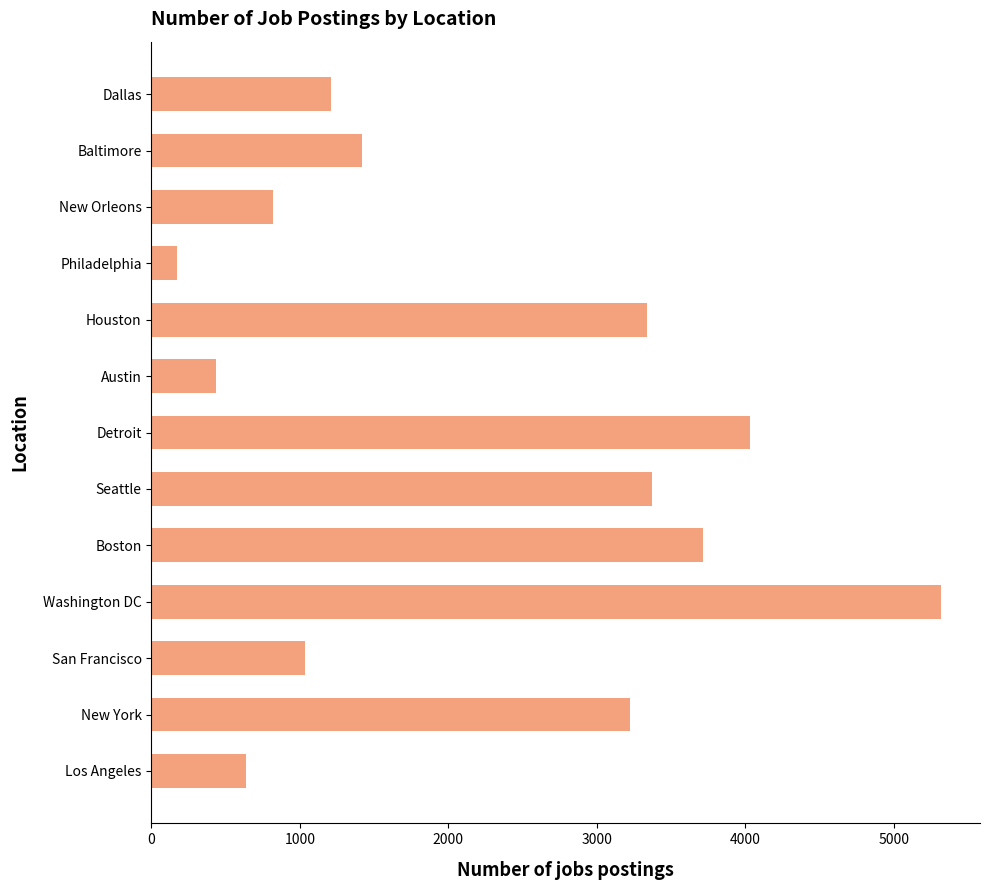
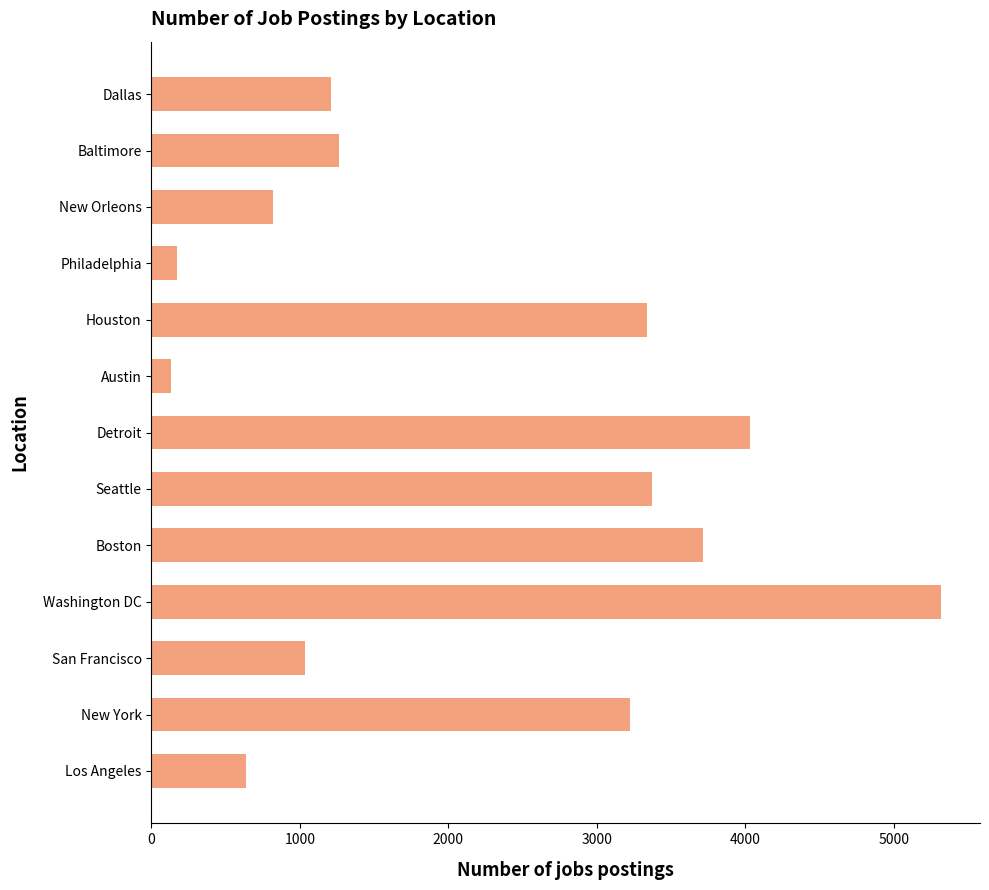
  {
    "Dallas": 1210,
-   "Baltimore": 1420,
+   "Baltimore": 1260,
    "New Orleons": 820,
    "Philadelphia": 170,
    "Houston": 3340,
-   "Austin": 430,
+   "Austin": 130,
    "Detroit": 4040,
    "Seattle": 3380,
    "Boston": 3720,
    "Washington DC": 5320,
    "San Francisco": 1040,
    "New York": 3230,
    "Los Angeles": 640
  }
